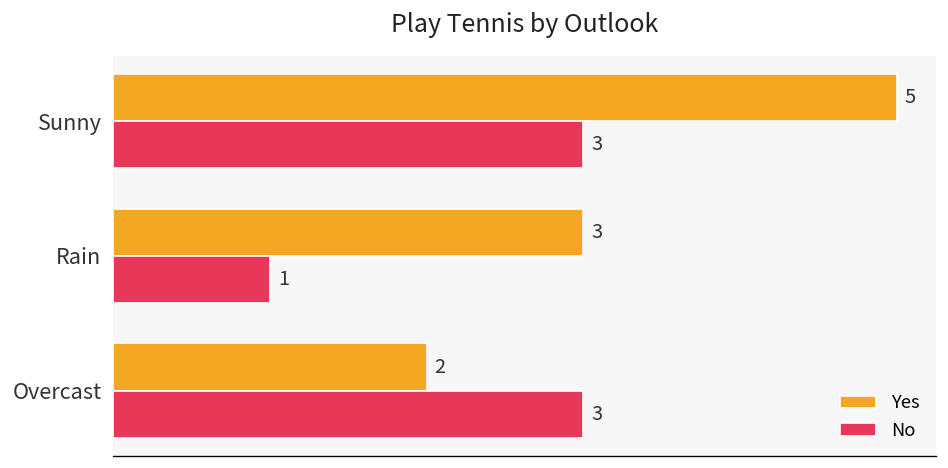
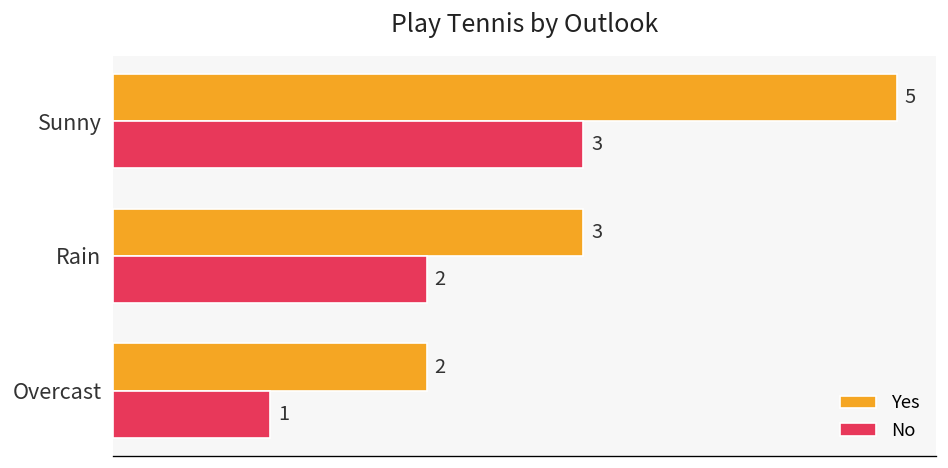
  {
    "Yes": {
      "Sunny": 5,
      "Rain": 3,
      "Overcast": 2
    },
    "No": {
      "Sunny": 3,
-     "Rain": 1,
-     "Overcast": 3
+     "Rain": 2,
+     "Overcast": 1
    }
  }
